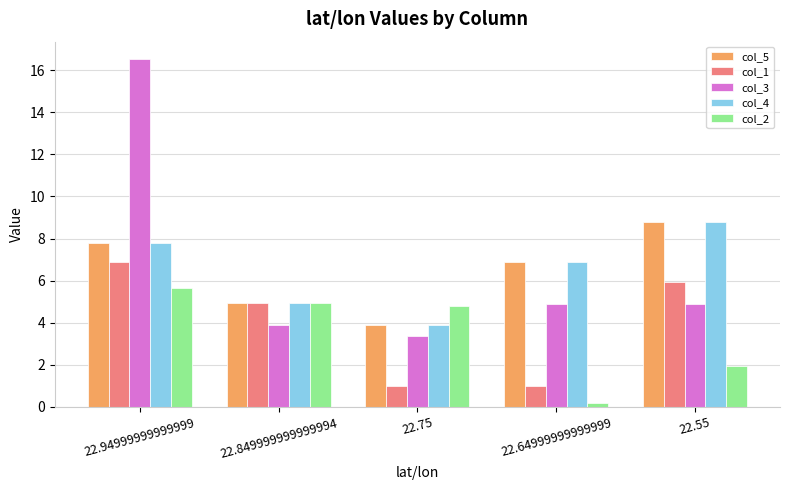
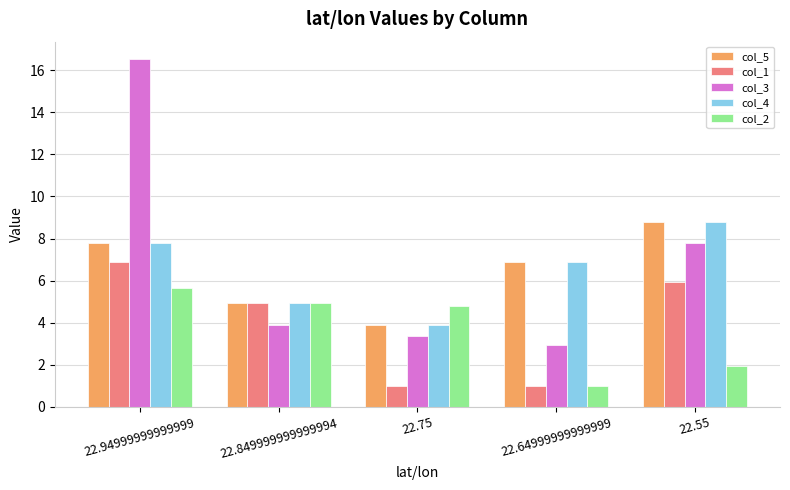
  {
    "col_3": {
      "22.94999999999999": 16.5,
      "22.849999999999994": 3.9,
      "22.75": 3.4,
-     "22.64999999999999": 4.9,
-     "22.55": 4.9
+     "22.64999999999999": 3.0,
+     "22.55": 7.8
    },
    "col_4": {
      "22.94999999999999": 7.8,
      "22.849999999999994": 5.0,
      "22.75": 3.9,
      "22.64999999999999": 6.9,
      "22.55": 8.8
    },
    "col_2": {
      "22.94999999999999": 5.7,
      "22.849999999999994": 5.0,
      "22.75": 4.8,
-     "22.64999999999999": 0.2,
+     "22.64999999999999": 1.0,
      "22.55": 1.9
    }
  }
